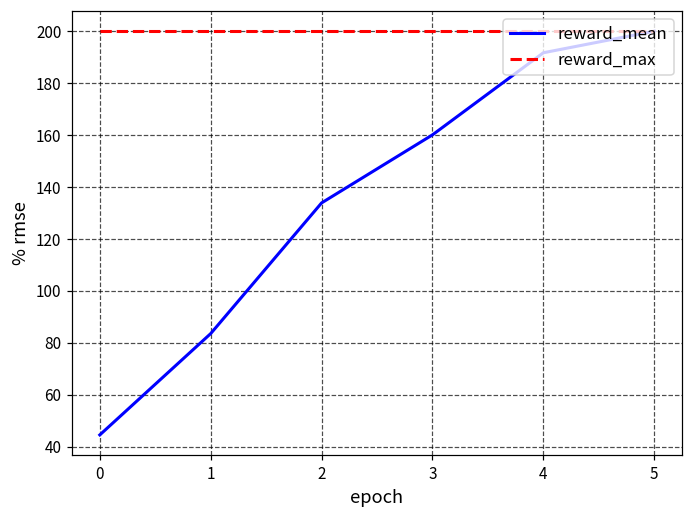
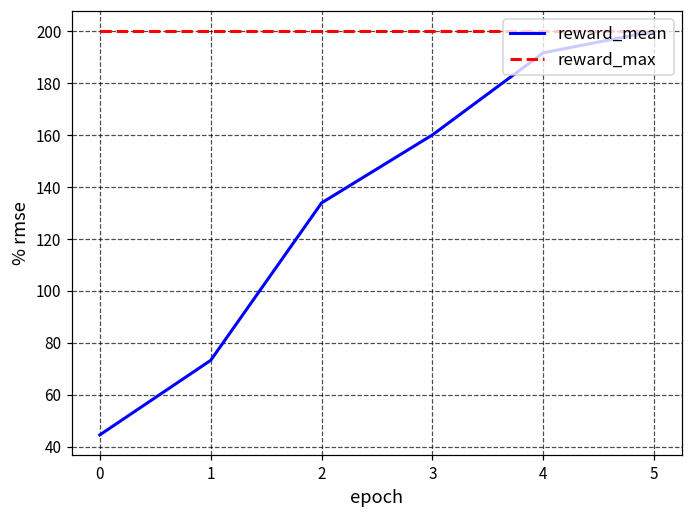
  {
    "reward_mean": {
      "0": 45,
-     "1": 84,
+     "1": 73,
      "2": 134,
      "3": 160
    },
    "reward_max": {
      "0": 200,
      "1": 200,
      "2": 200,
      "3": 200
    }
  }
